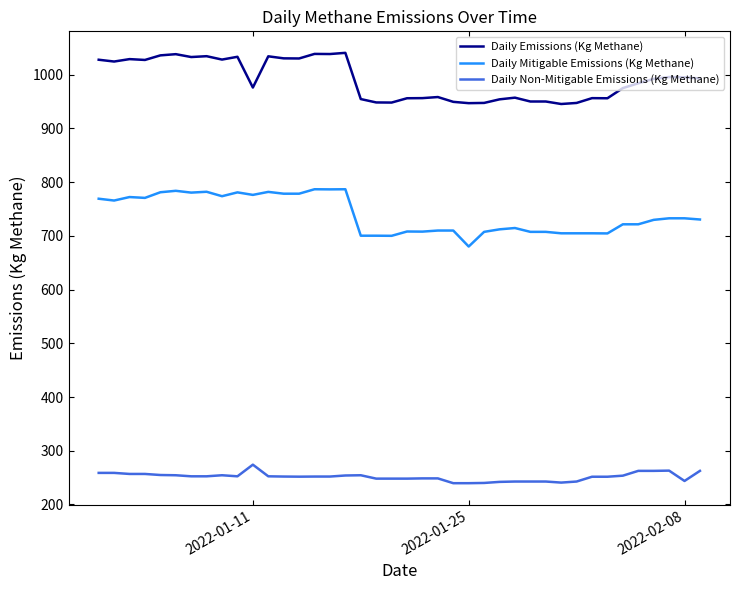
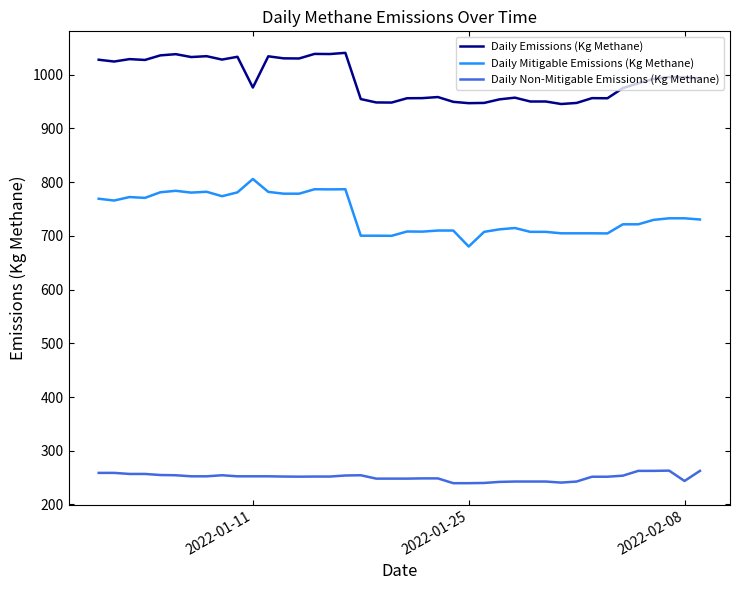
  {
    "Daily Emissions (Kg Methane)": {
      "2022-01-11": 980,
      "2022-01-25": 950
    },
    "Daily Mitigable Emissions (Kg Methane)": {
-     "2022-01-11": 780,
+     "2022-01-11": 810,
      "2022-01-25": 680,
      "2022-02-08": 730
    },
    "Daily Non-Mitigable Emissions (Kg Methane)": {
-     "2022-01-11": 270,
+     "2022-01-11": 250,
      "2022-01-25": 240,
      "2022-02-08": 240
    }
  }
